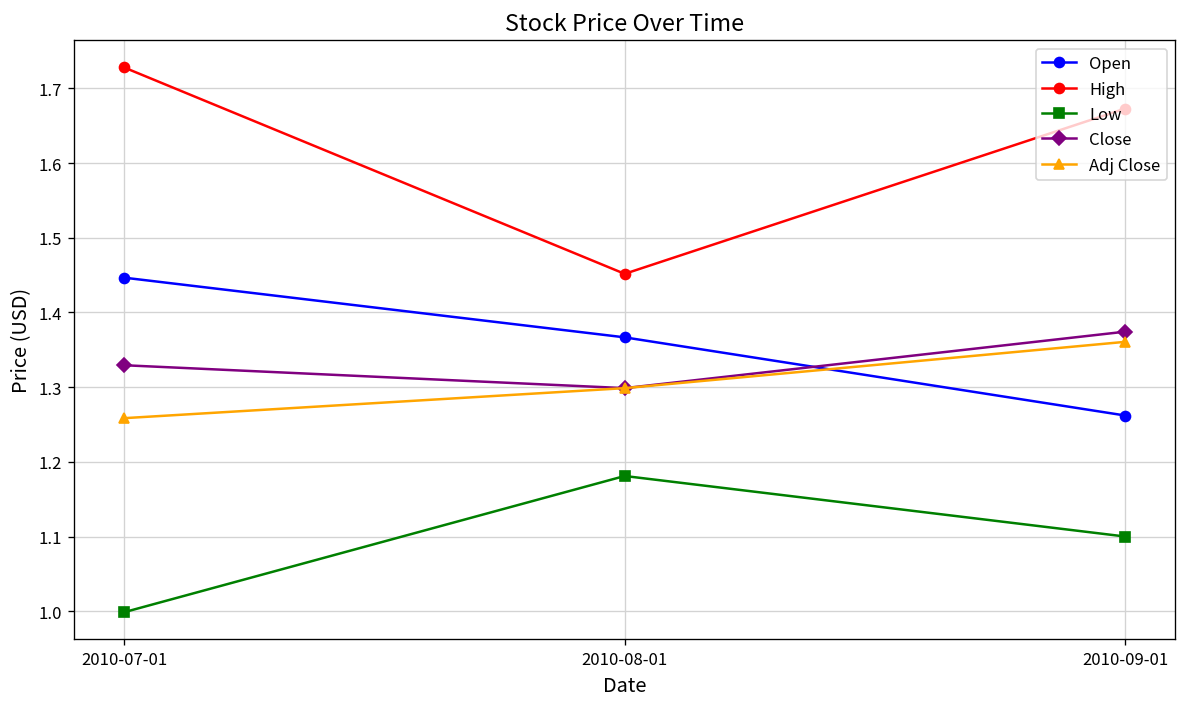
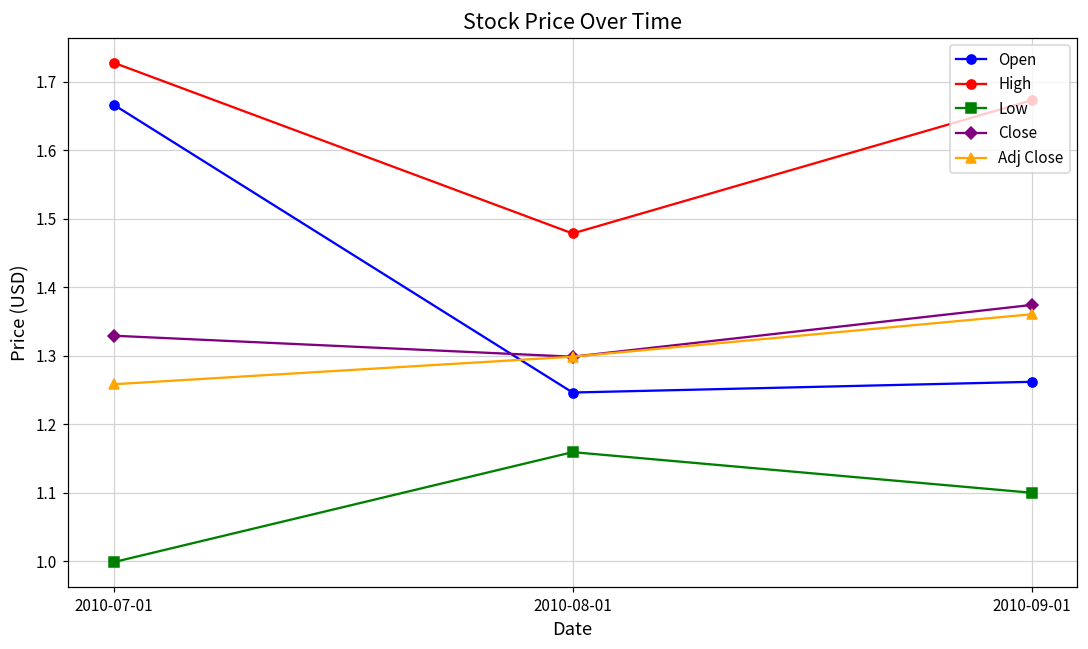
  {
    "Open": {
-     "2010-07-01": 1.45,
-     "2010-08-01": 1.37,
+     "2010-07-01": 1.67,
+     "2010-08-01": 1.25,
      "2010-09-01": 1.26
    },
    "High": {
      "2010-07-01": 1.73,
-     "2010-08-01": 1.45
+     "2010-08-01": 1.48
    },
    "Low": {
      "2010-07-01": 1.00,
-     "2010-08-01": 1.18,
+     "2010-08-01": 1.16,
      "2010-09-01": 1.10
    },
    "Close": {
      "2010-07-01": 1.33,
      "2010-09-01": 1.37
    },
    "Adj Close": {
      "2010-07-01": 1.26,
      "2010-09-01": 1.36
    }
  }
